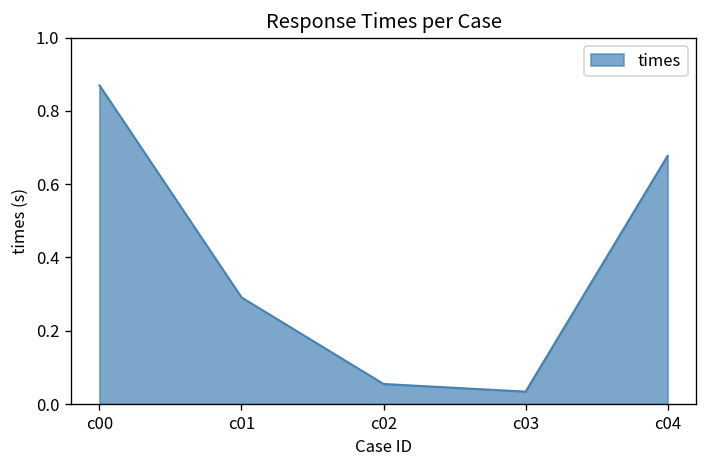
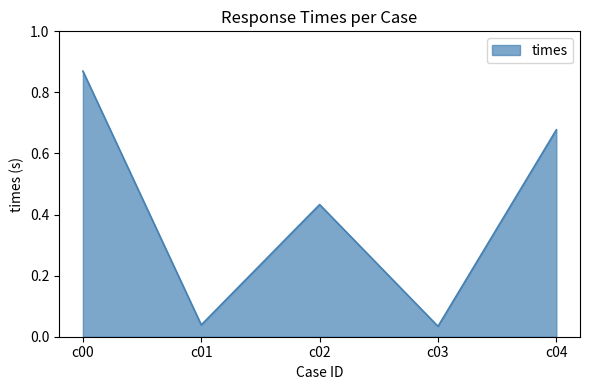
  {
    "c00": 0.87,
-   "c01": 0.29,
-   "c02": 0.05,
+   "c01": 0.04,
+   "c02": 0.43,
    "c03": 0.03,
    "c04": 0.68
  }
